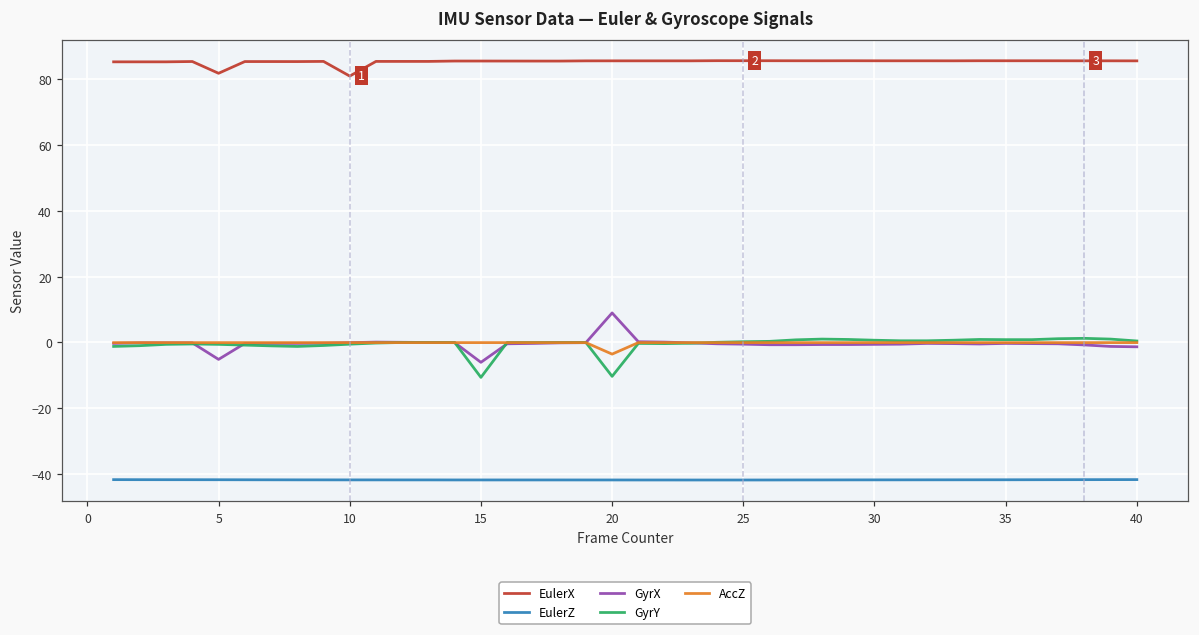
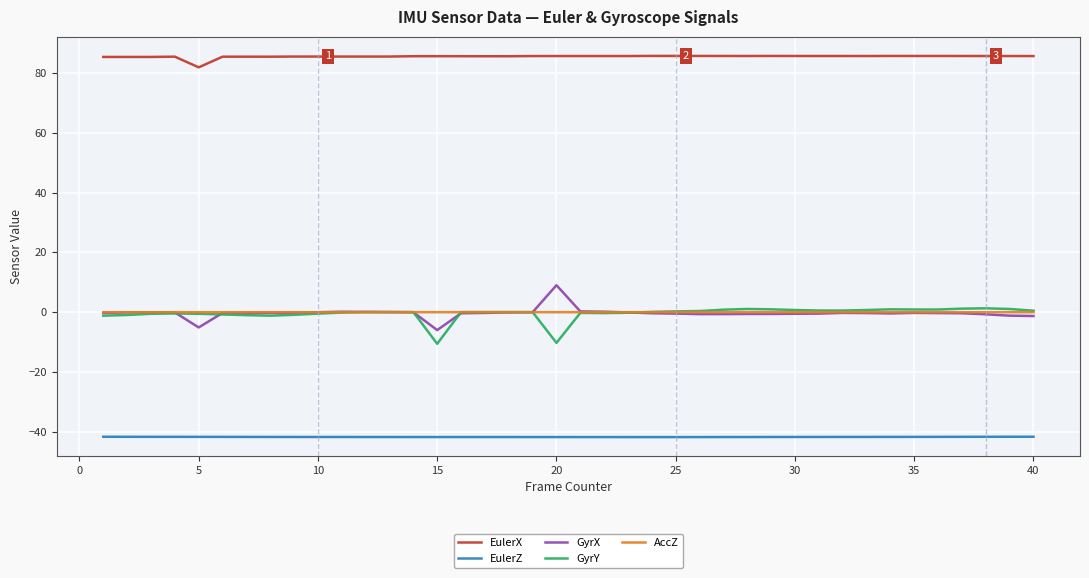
  {
    "EulerX": {
      "5": 82,
-     "10": 81,
+     "10": 85,
      "15": 86,
      "20": 86,
      "30": 86,
      "35": 86,
      "40": 86
    },
    "EulerZ": {
      "5": -42,
      "10": -42,
      "15": -42,
      "20": -42,
      "25": -42,
      "30": -42,
      "35": -42,
      "40": -42
    },
    "GyrX": {
      "5": -5,
      "15": -6,
      "20": 9,
      "40": -1
    },
    "GyrY": {
      "15": -11,
      "20": -10,
      "35": 1
    },
    "AccZ": {
      "15": 0,
-     "20": -4
+     "20": 0
    }
  }
